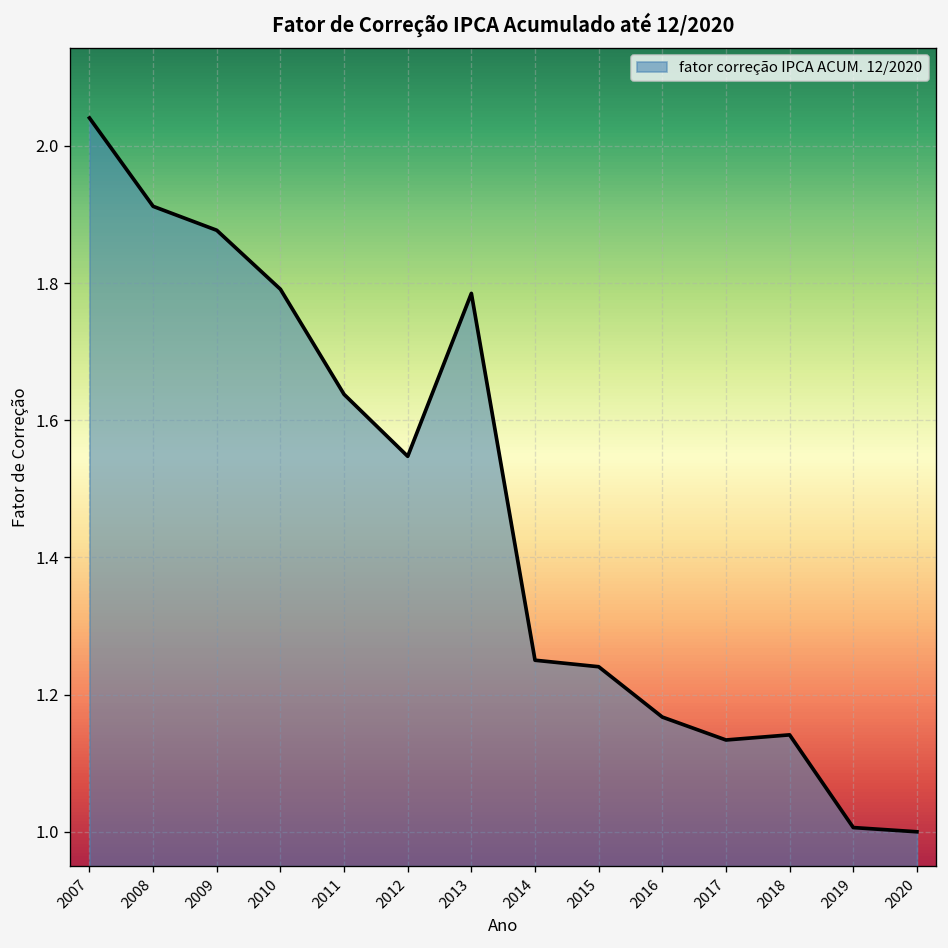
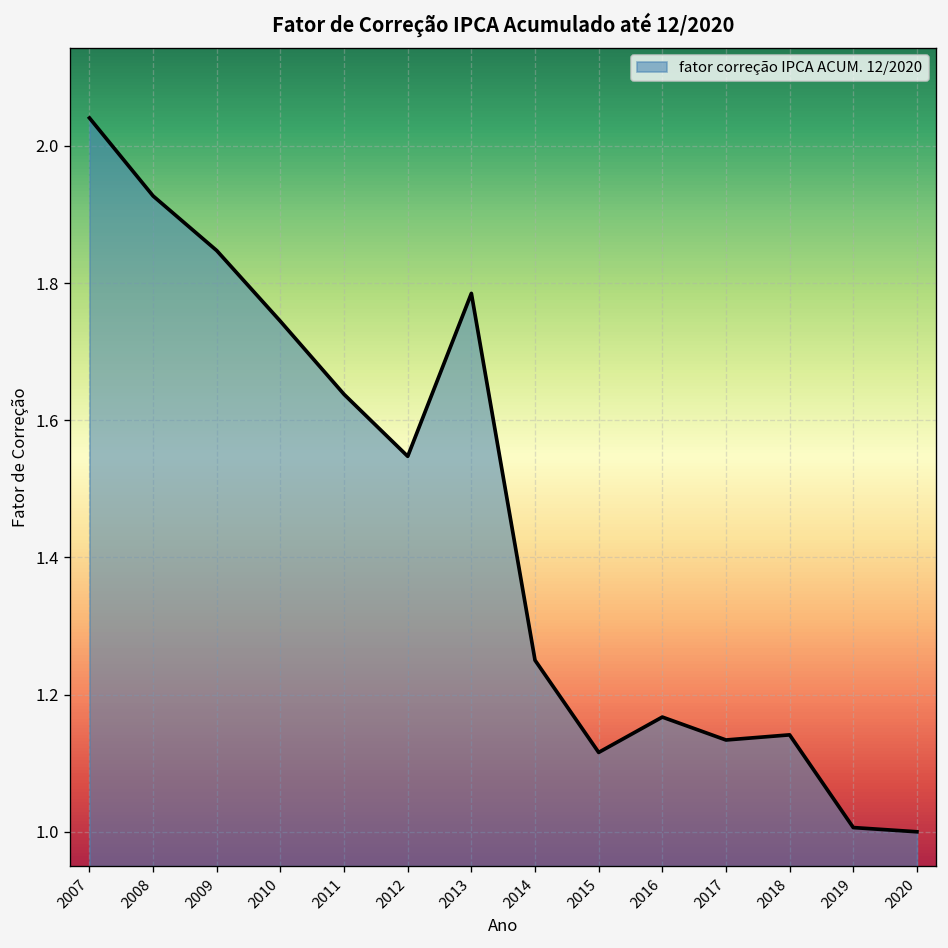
  {
    "2007": 2.04,
-   "2008": 1.91,
-   "2009": 1.88,
-   "2010": 1.79,
+   "2008": 1.93,
+   "2009": 1.85,
+   "2010": 1.74,
    "2011": 1.64,
    "2012": 1.55,
    "2013": 1.78,
    "2014": 1.25,
-   "2015": 1.24,
+   "2015": 1.12,
    "2016": 1.17,
    "2017": 1.13,
    "2018": 1.14,
    "2019": 1.01,
    "2020": 1.00
  }
